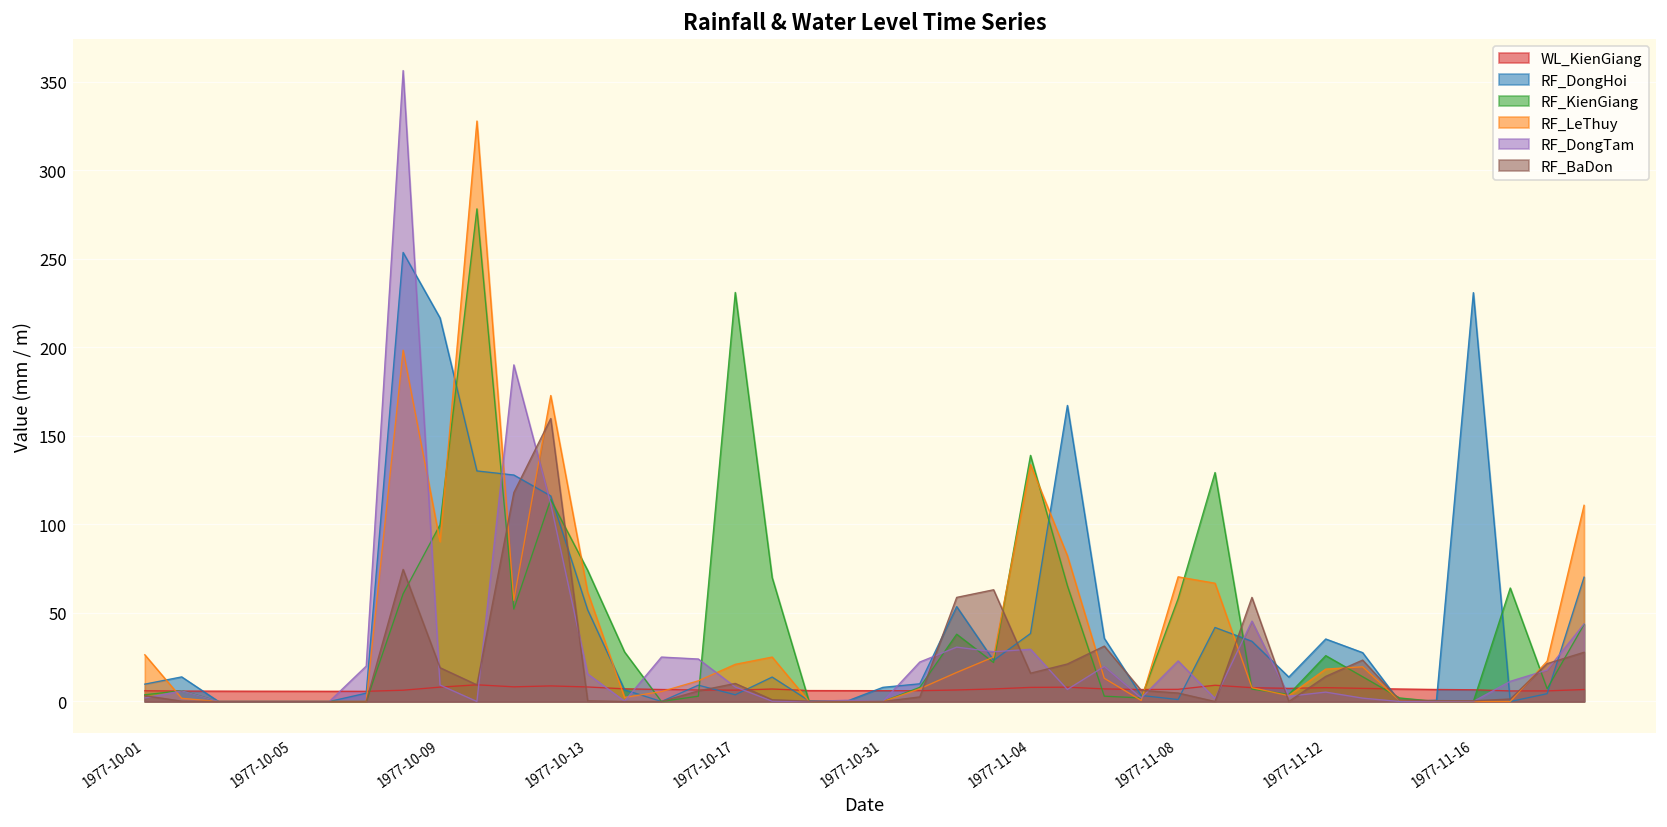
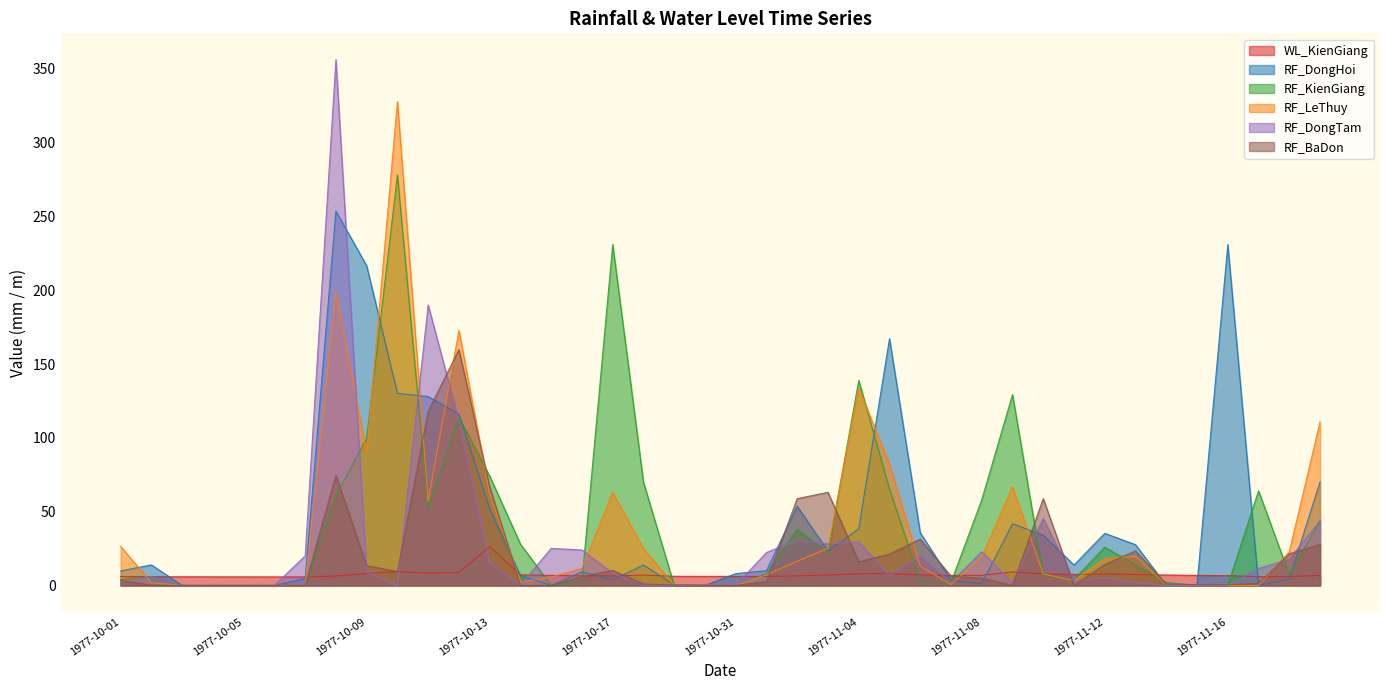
  {
    "WL_KienGiang": {
      "1977-10-01": 6,
      "1977-10-05": 6,
-     "1977-10-13": 8,
+     "1977-10-13": 26,
      "1977-10-17": 6,
      "1977-10-31": 6,
      "1977-11-04": 8,
      "1977-11-08": 7,
      "1977-11-12": 8,
      "1977-11-16": 7
    },
    "RF_DongHoi": {
      "1977-10-01": 10,
      "1977-10-09": 217,
      "1977-10-13": 52,
      "1977-10-17": 4,
      "1977-10-31": 8,
      "1977-11-04": 38,
      "1977-11-08": 1,
      "1977-11-12": 35,
      "1977-11-16": 231
    },
    "RF_KienGiang": {
      "1977-10-09": 100,
      "1977-10-13": 74,
      "1977-10-17": 231,
      "1977-11-04": 139,
      "1977-11-08": 58,
      "1977-11-12": 26
    },
    "RF_LeThuy": {
      "1977-10-01": 26,
      "1977-10-09": 90,
      "1977-10-13": 62,
-     "1977-10-17": 21,
+     "1977-10-17": 63,
      "1977-11-04": 134,
-     "1977-11-08": 70,
+     "1977-11-08": 19,
      "1977-11-12": 18
    },
    "RF_DongTam": {
      "1977-10-13": 16,
      "1977-10-17": 8,
      "1977-11-04": 30,
      "1977-11-08": 23,
      "1977-11-12": 5
    },
    "RF_BaDon": {
-     "1977-10-09": 19,
-     "1977-10-13": 0,
+     "1977-10-09": 13,
+     "1977-10-13": 67,
      "1977-10-17": 10,
      "1977-11-04": 16,
      "1977-11-08": 5,
      "1977-11-12": 14
    }
  }
